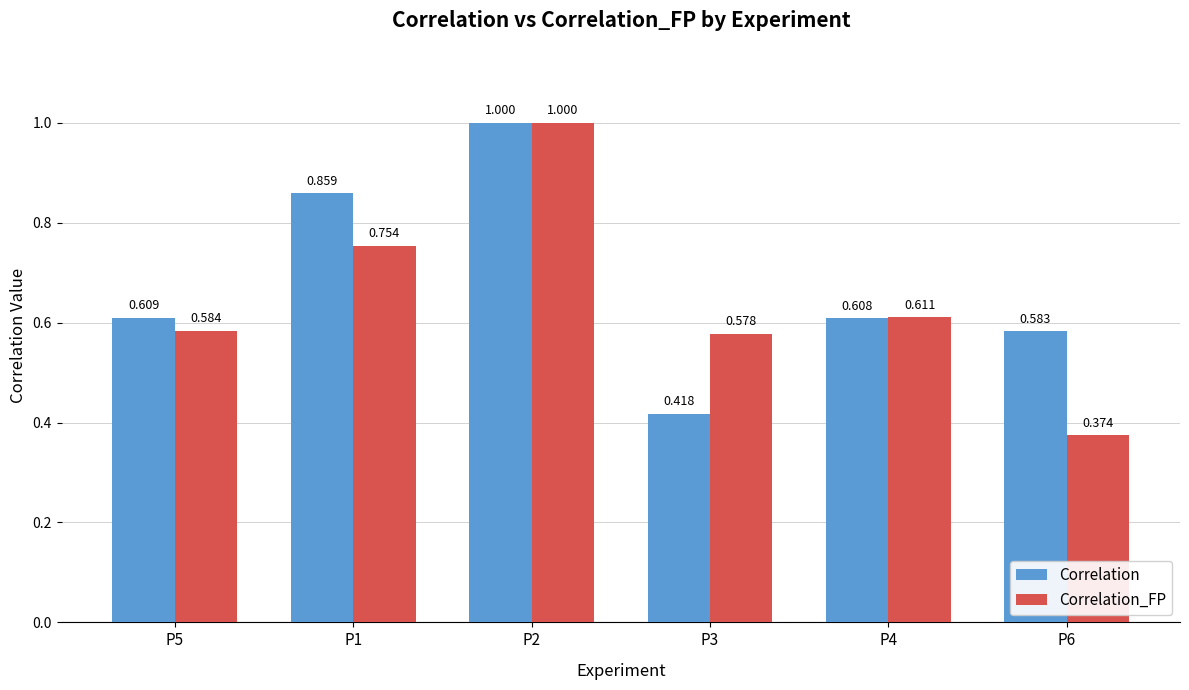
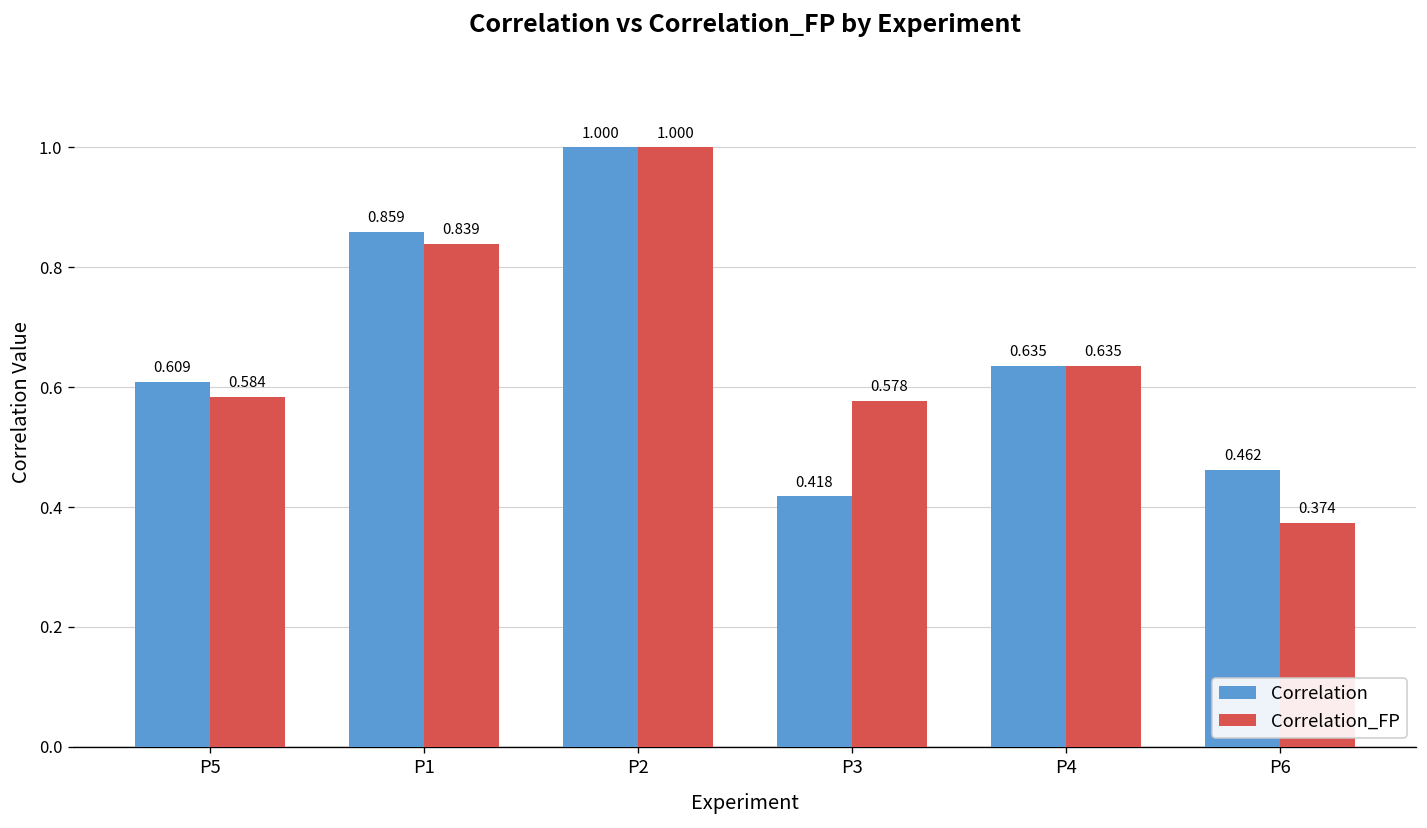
  {
    "Correlation": {
      "P5": 0.609,
      "P1": 0.859,
      "P2": 1.000,
      "P3": 0.418,
-     "P4": 0.608,
-     "P6": 0.583
+     "P4": 0.635,
+     "P6": 0.462
    },
    "Correlation_FP": {
      "P5": 0.584,
-     "P1": 0.754,
+     "P1": 0.839,
      "P2": 1.000,
      "P3": 0.578,
-     "P4": 0.611,
+     "P4": 0.635,
      "P6": 0.374
    }
  }
